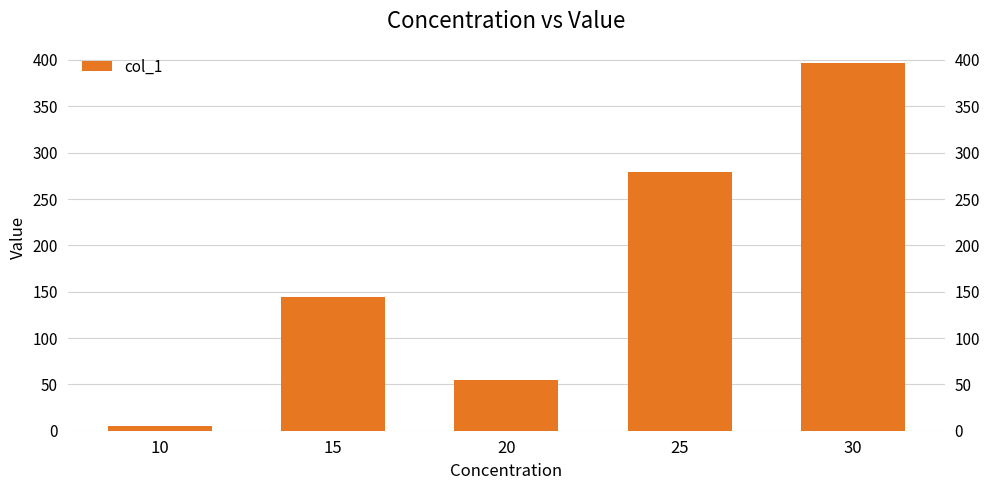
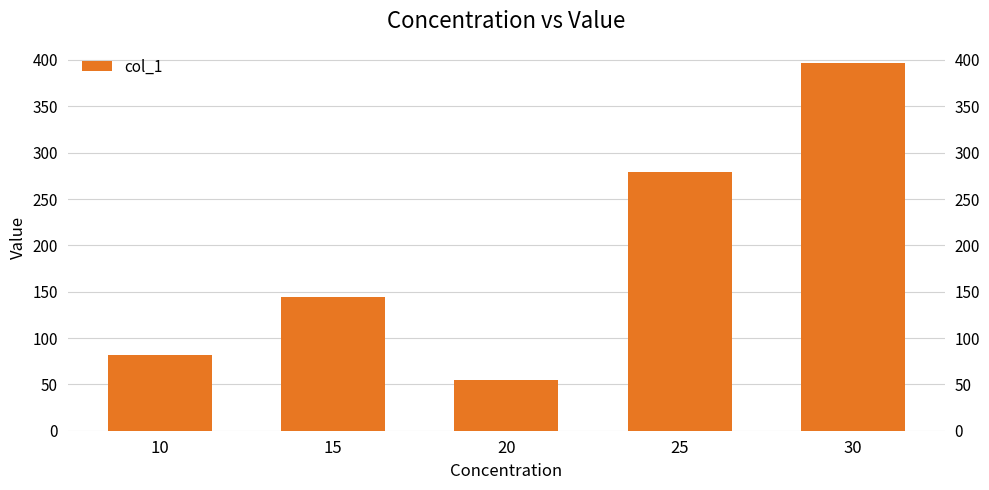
  {
-   "10": 10,
+   "10": 80,
    "15": 140,
    "20": 50,
    "25": 280,
    "30": 400
  }
